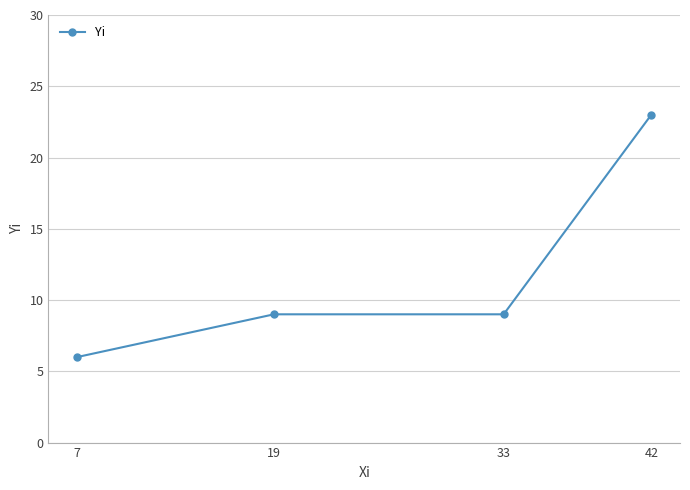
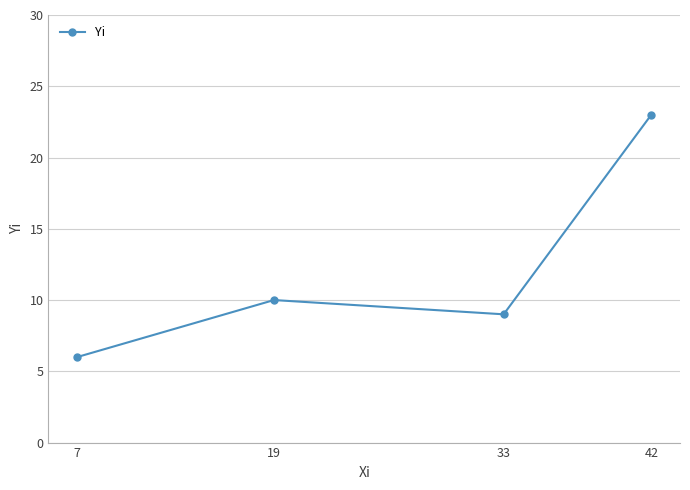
  {
    "7": 6,
-   "19": 9,
+   "19": 10,
    "33": 9,
    "42": 23
  }
